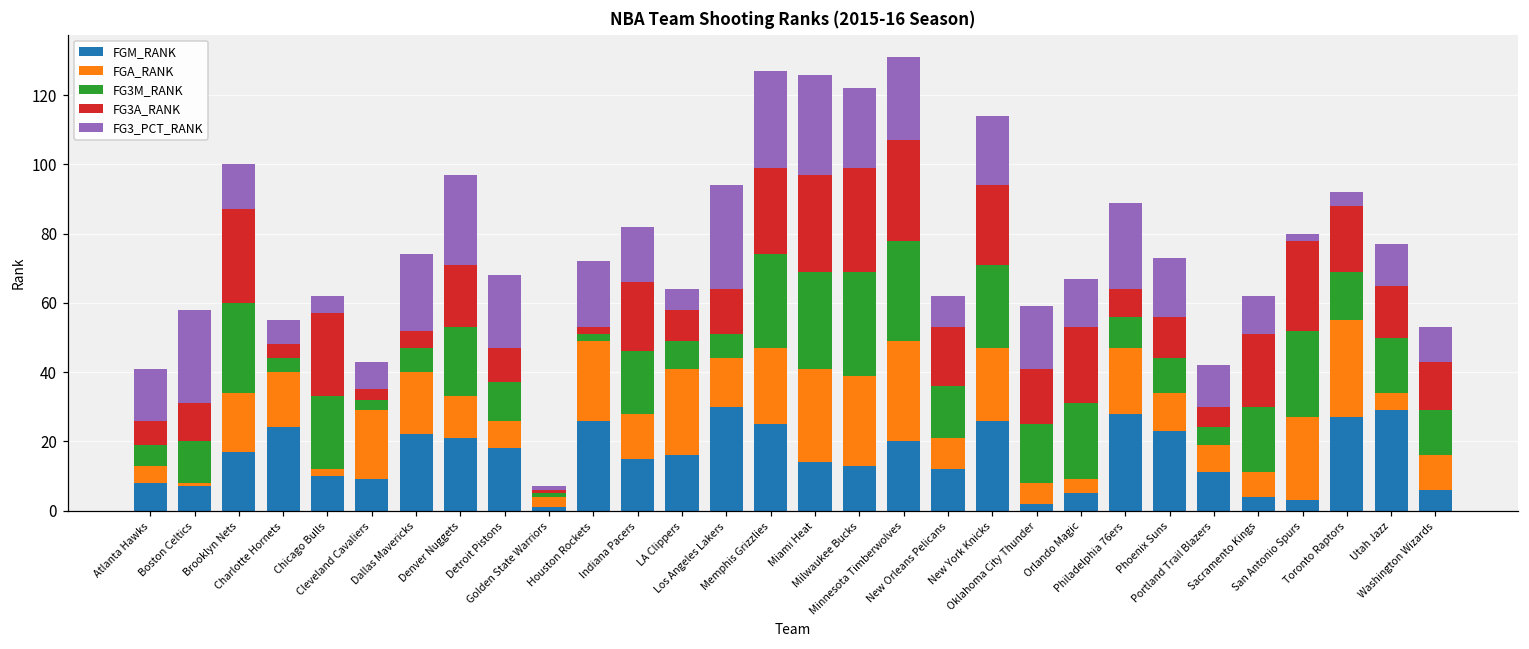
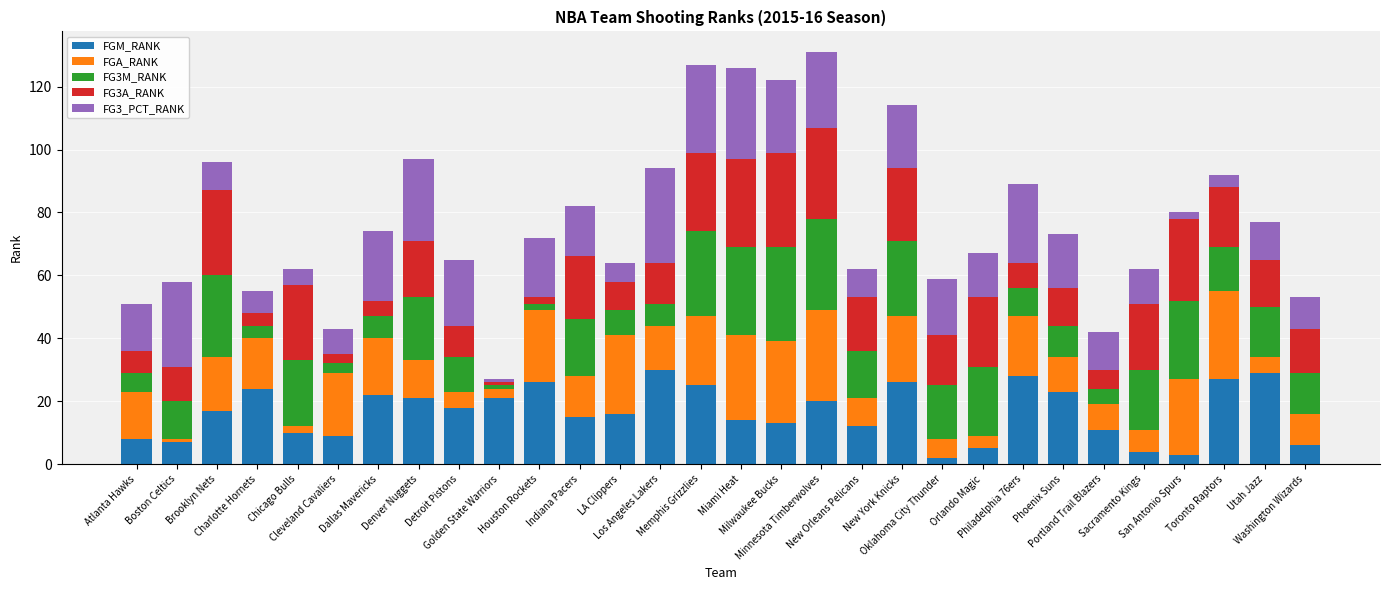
  {
    "FGM_RANK": {
      "Atlanta Hawks": 8,
      "Boston Celtics": 7,
      "Brooklyn Nets": 17,
      "Charlotte Hornets": 24,
      "Chicago Bulls": 10,
      "Cleveland Cavaliers": 9,
      "Dallas Mavericks": 22,
      "Denver Nuggets": 21,
      "Detroit Pistons": 18,
-     "Golden State Warriors": 1,
+     "Golden State Warriors": 21,
      "Houston Rockets": 26,
      "Indiana Pacers": 15,
      "LA Clippers": 16,
      "Los Angeles Lakers": 30,
      "Memphis Grizzlies": 25,
      "Miami Heat": 14,
      "Milwaukee Bucks": 13,
      "Minnesota Timberwolves": 20,
      "New Orleans Pelicans": 12,
      "New York Knicks": 26,
      "Oklahoma City Thunder": 2,
      "Orlando Magic": 5,
      "Philadelphia 76ers": 28,
      "Phoenix Suns": 23,
      "Portland Trail Blazers": 11,
      "Sacramento Kings": 4,
      "San Antonio Spurs": 3,
      "Toronto Raptors": 27,
      "Utah Jazz": 29,
      "Washington Wizards": 6
    },
    "FGA_RANK": {
-     "Atlanta Hawks": 5,
+     "Atlanta Hawks": 15,
      "Boston Celtics": 1,
      "Brooklyn Nets": 17,
      "Charlotte Hornets": 16,
      "Chicago Bulls": 2,
      "Cleveland Cavaliers": 20,
      "Dallas Mavericks": 18,
      "Denver Nuggets": 12,
-     "Detroit Pistons": 8,
+     "Detroit Pistons": 5,
      "Golden State Warriors": 3,
      "Houston Rockets": 23,
      "Indiana Pacers": 13,
      "LA Clippers": 25,
      "Los Angeles Lakers": 14,
      "Memphis Grizzlies": 22,
      "Miami Heat": 27,
      "Milwaukee Bucks": 26,
      "Minnesota Timberwolves": 29,
      "New Orleans Pelicans": 9,
      "New York Knicks": 21,
      "Oklahoma City Thunder": 6,
      "Orlando Magic": 4,
      "Philadelphia 76ers": 19,
      "Phoenix Suns": 11,
      "Portland Trail Blazers": 8,
      "Sacramento Kings": 7,
      "San Antonio Spurs": 24,
      "Toronto Raptors": 28,
      "Utah Jazz": 5,
      "Washington Wizards": 10
    },
    "FG3M_RANK": {
      "Atlanta Hawks": 6,
      "Boston Celtics": 12,
      "Brooklyn Nets": 26,
      "Charlotte Hornets": 4,
      "Chicago Bulls": 21,
      "Cleveland Cavaliers": 3,
      "Dallas Mavericks": 7,
      "Denver Nuggets": 20,
      "Detroit Pistons": 11,
      "Golden State Warriors": 1,
      "Houston Rockets": 2,
      "Indiana Pacers": 18,
      "LA Clippers": 8,
      "Los Angeles Lakers": 7,
      "Memphis Grizzlies": 27,
      "Miami Heat": 28,
      "Milwaukee Bucks": 30,
      "Minnesota Timberwolves": 29,
      "New Orleans Pelicans": 15,
      "New York Knicks": 24,
      "Oklahoma City Thunder": 17,
      "Orlando Magic": 22,
      "Philadelphia 76ers": 9,
      "Phoenix Suns": 10,
      "Portland Trail Blazers": 5,
      "Sacramento Kings": 19,
      "San Antonio Spurs": 25,
      "Toronto Raptors": 14,
      "Utah Jazz": 16,
      "Washington Wizards": 13
    },
    "FG3A_RANK": {
      "Atlanta Hawks": 7,
      "Boston Celtics": 11,
      "Brooklyn Nets": 27,
      "Charlotte Hornets": 4,
      "Chicago Bulls": 24,
      "Cleveland Cavaliers": 3,
      "Dallas Mavericks": 5,
      "Denver Nuggets": 18,
      "Detroit Pistons": 10,
      "Golden State Warriors": 1,
      "Houston Rockets": 2,
      "Indiana Pacers": 20,
      "LA Clippers": 9,
      "Los Angeles Lakers": 13,
      "Memphis Grizzlies": 25,
      "Miami Heat": 28,
      "Milwaukee Bucks": 30,
      "Minnesota Timberwolves": 29,
      "New Orleans Pelicans": 17,
      "New York Knicks": 23,
      "Oklahoma City Thunder": 16,
      "Orlando Magic": 22,
      "Philadelphia 76ers": 8,
      "Phoenix Suns": 12,
      "Portland Trail Blazers": 6,
      "Sacramento Kings": 21,
      "San Antonio Spurs": 26,
      "Toronto Raptors": 19,
      "Utah Jazz": 15,
      "Washington Wizards": 14
    },
    "FG3_PCT_RANK": {
      "Atlanta Hawks": 15,
      "Boston Celtics": 27,
-     "Brooklyn Nets": 13,
+     "Brooklyn Nets": 9,
      "Charlotte Hornets": 7,
      "Chicago Bulls": 5,
      "Cleveland Cavaliers": 8,
      "Dallas Mavericks": 22,
      "Denver Nuggets": 26,
      "Detroit Pistons": 21,
      "Golden State Warriors": 1,
      "Houston Rockets": 19,
      "Indiana Pacers": 16,
      "LA Clippers": 6,
      "Los Angeles Lakers": 30,
      "Memphis Grizzlies": 28,
      "Miami Heat": 29,
      "Milwaukee Bucks": 23,
      "Minnesota Timberwolves": 24,
      "New Orleans Pelicans": 9,
      "New York Knicks": 20,
      "Oklahoma City Thunder": 18,
      "Orlando Magic": 14,
      "Philadelphia 76ers": 25,
      "Phoenix Suns": 17,
      "Portland Trail Blazers": 12,
      "Sacramento Kings": 11,
      "San Antonio Spurs": 2,
      "Toronto Raptors": 4,
      "Utah Jazz": 12,
      "Washington Wizards": 10
    }
  }
